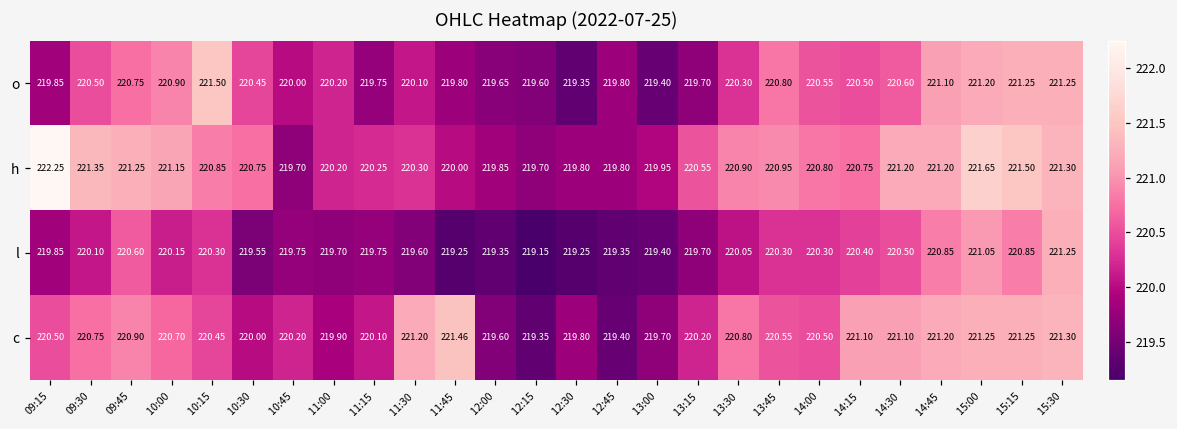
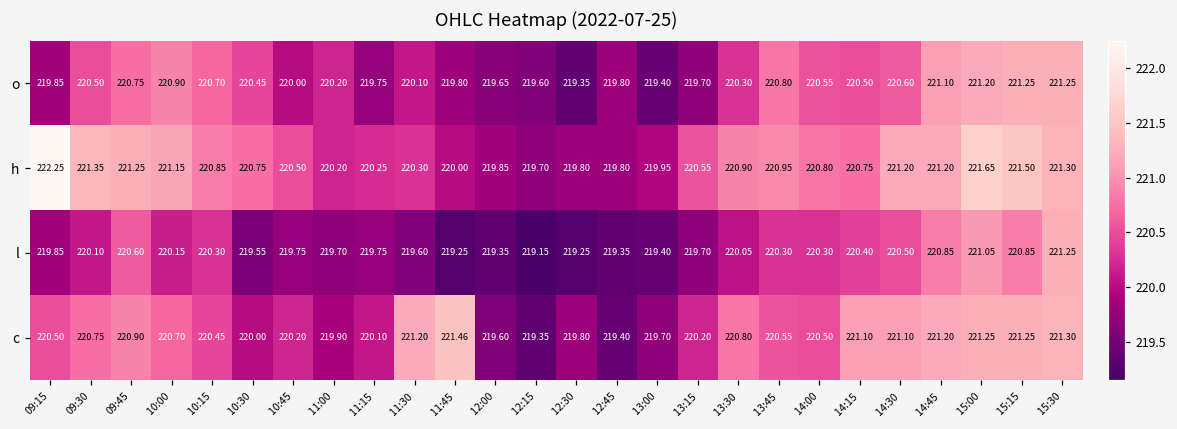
  {
    "o": {
      "09:15": 219.85,
      "09:30": 220.50,
      "09:45": 220.75,
      "10:00": 220.90,
-     "10:15": 221.50,
+     "10:15": 220.70,
      "10:30": 220.45,
      "10:45": 220.00,
      "11:00": 220.20,
      "11:15": 219.75,
      "11:30": 220.10,
      "11:45": 219.80,
      "12:00": 219.65,
      "12:15": 219.60,
      "12:30": 219.35,
      "12:45": 219.80,
      "13:00": 219.40,
      "13:15": 219.70,
      "13:30": 220.30,
      "13:45": 220.80,
      "14:00": 220.55,
      "14:15": 220.50,
      "14:30": 220.60,
      "14:45": 221.10,
      "15:00": 221.20,
      "15:15": 221.25,
      "15:30": 221.25
    },
    "h": {
      "09:15": 222.25,
      "09:30": 221.35,
      "09:45": 221.25,
      "10:00": 221.15,
      "10:15": 220.85,
      "10:30": 220.75,
-     "10:45": 219.70,
+     "10:45": 220.50,
      "11:00": 220.20,
      "11:15": 220.25,
      "11:30": 220.30,
      "11:45": 220.00,
      "12:00": 219.85,
      "12:15": 219.70,
      "12:30": 219.80,
      "12:45": 219.80,
      "13:00": 219.95,
      "13:15": 220.55,
      "13:30": 220.90,
      "13:45": 220.95,
      "14:00": 220.80,
      "14:15": 220.75,
      "14:30": 221.20,
      "14:45": 221.20,
      "15:00": 221.65,
      "15:15": 221.50,
      "15:30": 221.30
    },
    "l": {
      "09:15": 219.85,
      "09:30": 220.10,
      "09:45": 220.60,
      "10:00": 220.15,
      "10:15": 220.30,
      "10:30": 219.55,
      "10:45": 219.75,
      "11:00": 219.70,
      "11:15": 219.75,
      "11:30": 219.60,
      "11:45": 219.25,
      "12:00": 219.35,
      "12:15": 219.15,
      "12:30": 219.25,
      "12:45": 219.35,
      "13:00": 219.40,
      "13:15": 219.70,
      "13:30": 220.05,
      "13:45": 220.30,
      "14:00": 220.30,
      "14:15": 220.40,
      "14:30": 220.50,
      "14:45": 220.85,
      "15:00": 221.05,
      "15:15": 220.85,
      "15:30": 221.25
    },
    "c": {
      "09:15": 220.50,
      "09:30": 220.75,
      "09:45": 220.90,
      "10:00": 220.70,
      "10:15": 220.45,
      "10:30": 220.00,
      "10:45": 220.20,
      "11:00": 219.90,
      "11:15": 220.10,
      "11:30": 221.20,
      "11:45": 221.46,
      "12:00": 219.60,
      "12:15": 219.35,
      "12:30": 219.80,
      "12:45": 219.40,
      "13:00": 219.70,
      "13:15": 220.20,
      "13:30": 220.80,
      "13:45": 220.55,
      "14:00": 220.50,
      "14:15": 221.10,
      "14:30": 221.10,
      "14:45": 221.20,
      "15:00": 221.25,
      "15:15": 221.25,
      "15:30": 221.30
    }
  }
